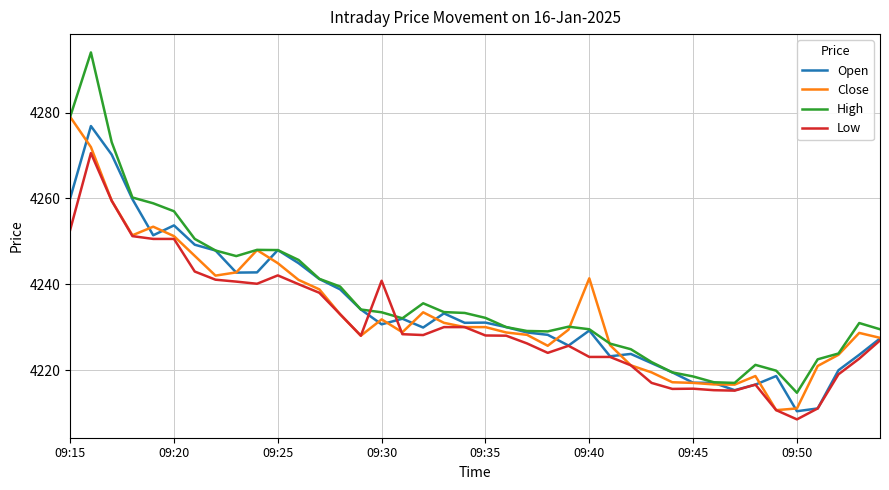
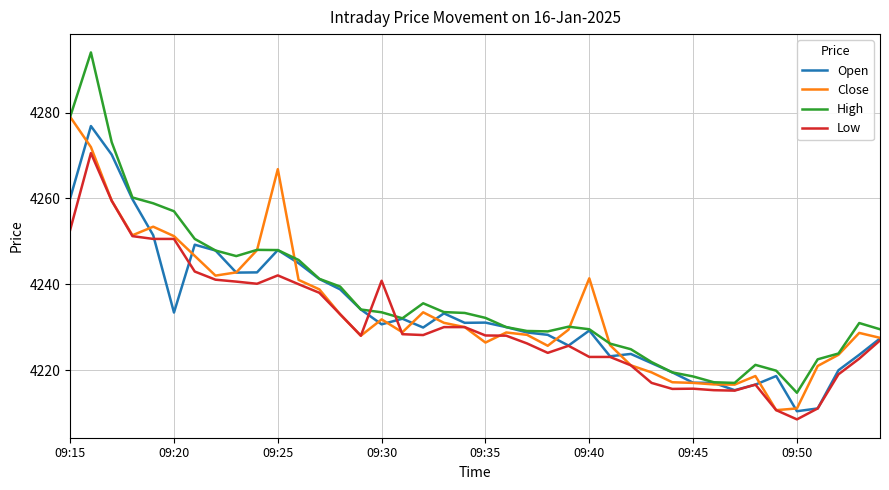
  {
    "Open": {
      "09:15": 4260,
-     "09:20": 4254,
+     "09:20": 4233,
      "09:30": 4231,
      "09:35": 4231,
      "09:50": 4210
    },
    "Close": {
      "09:20": 4251,
-     "09:25": 4245,
+     "09:25": 4267,
      "09:30": 4232,
-     "09:35": 4230,
+     "09:35": 4226,
      "09:40": 4241,
      "09:50": 4211
    },
    "High": {
      "09:20": 4257,
      "09:30": 4233,
      "09:35": 4232,
      "09:45": 4219,
      "09:50": 4215
    },
    "Low": {
      "09:15": 4253,
      "09:20": 4251,
      "09:25": 4242,
      "09:30": 4241,
      "09:35": 4228,
      "09:40": 4223,
      "09:45": 4216,
      "09:50": 4209
    }
  }
